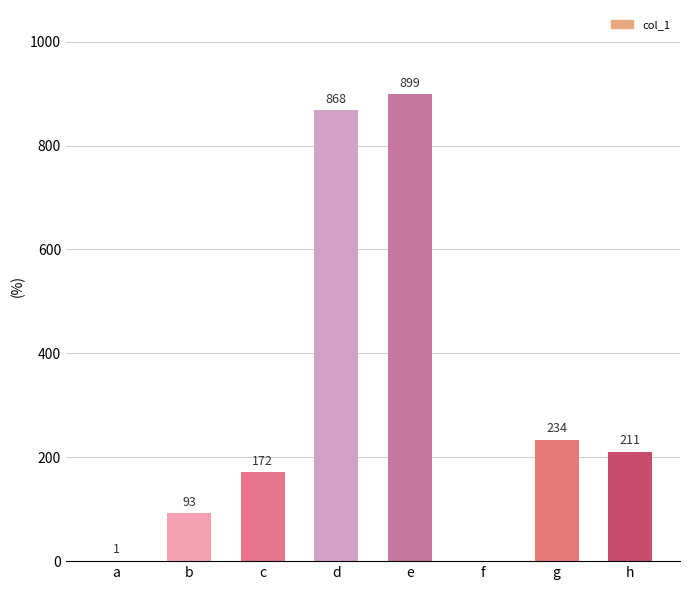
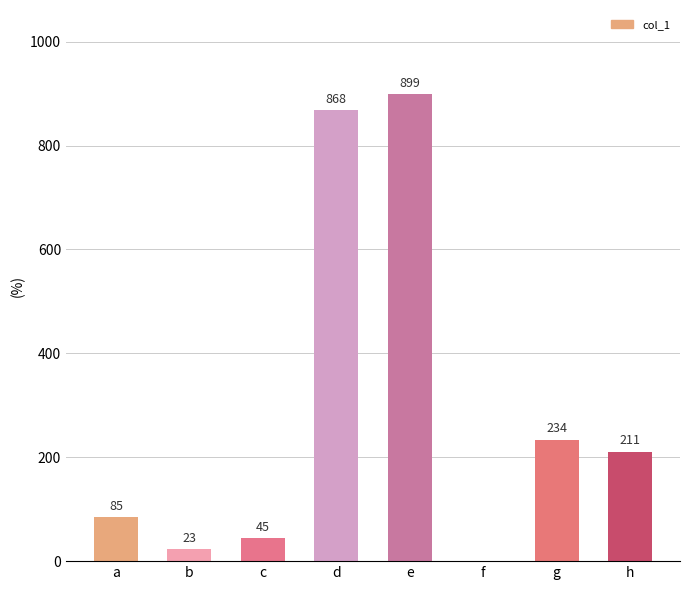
  {
-   "a": 1,
-   "b": 93,
-   "c": 172,
+   "a": 85,
+   "b": 23,
+   "c": 45,
    "d": 868,
    "e": 899,
    "g": 234,
    "h": 211
  }
